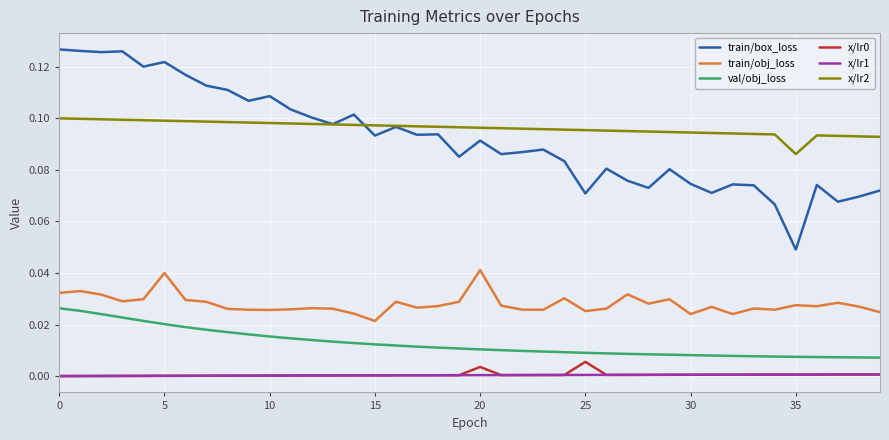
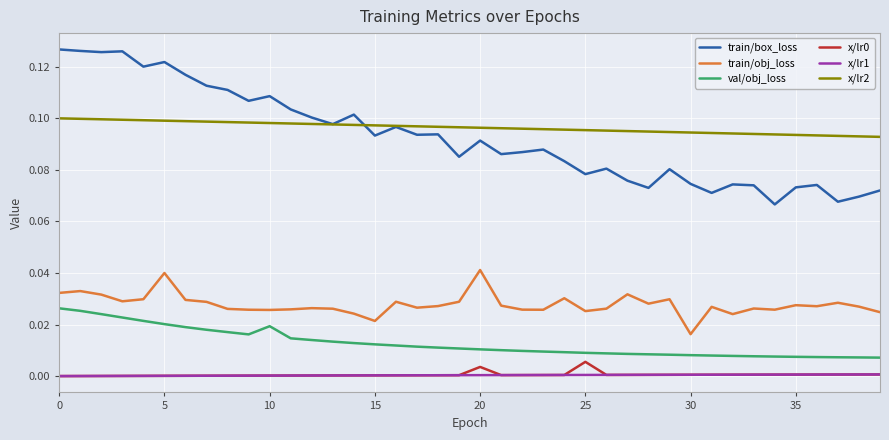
  {
    "train/box_loss": {
      "0": 0.127,
      "5": 0.122,
      "10": 0.109,
      "15": 0.093,
      "20": 0.091,
-     "25": 0.071,
+     "25": 0.078,
      "30": 0.075,
-     "35": 0.049
+     "35": 0.073
    },
    "train/obj_loss": {
      "0": 0.032,
      "5": 0.040,
      "10": 0.026,
      "15": 0.021,
      "20": 0.041,
      "25": 0.025,
-     "30": 0.024,
+     "30": 0.016,
      "35": 0.027
    },
    "val/obj_loss": {
      "0": 0.026,
      "5": 0.020,
-     "10": 0.015,
+     "10": 0.019,
      "15": 0.012,
      "20": 0.010,
      "25": 0.009,
      "30": 0.008,
      "35": 0.007
    },
    "x/lr0": {
      "20": 0.004,
      "25": 0.006
    },
    "x/lr1": {
      "20": 0.000,
      "25": 0.000
    },
    "x/lr2": {
      "0": 0.100,
      "5": 0.099,
      "10": 0.098,
      "15": 0.097,
      "20": 0.096,
      "25": 0.095,
      "30": 0.094,
-     "35": 0.086
+     "35": 0.093
    }
  }
